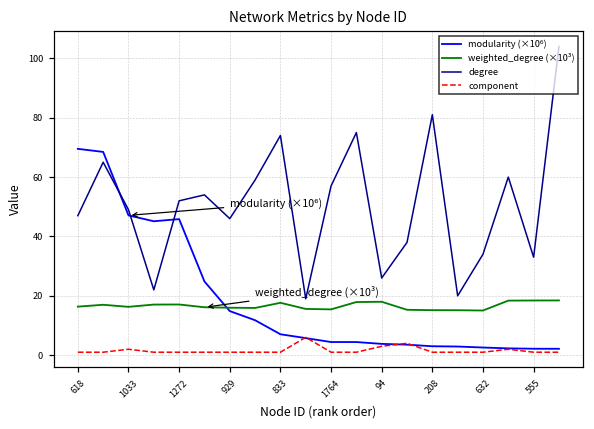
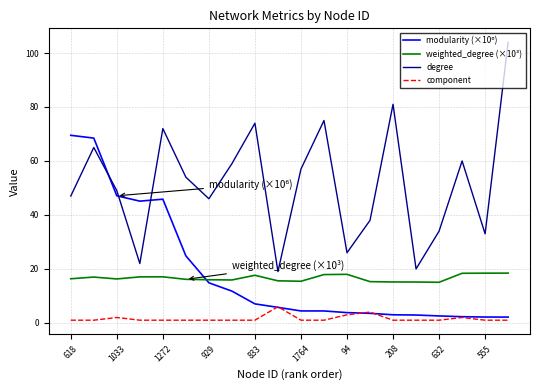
  {
    "modularity (×10⁶)": {
      "618": 70,
      "1033": 47,
      "1272": 46,
      "929": 15,
      "833": 7,
      "1764": 4,
      "208": 3,
      "632": 3,
      "555": 2
    },
    "weighted_degree (×10³)": {
      "618": 16,
      "1033": 16,
      "1272": 17,
      "1764": 15,
      "94": 18,
      "208": 15,
      "632": 15,
      "555": 18
    },
    "degree": {
      "618": 47,
      "1033": 49,
-     "1272": 52,
+     "1272": 72,
      "929": 46,
      "833": 74,
      "1764": 57,
      "94": 26,
      "208": 81,
      "632": 34,
      "555": 33
    },
    "component": {
      "618": 1,
      "1033": 2,
      "1272": 1,
      "929": 1,
      "833": 1,
      "1764": 1,
      "208": 1,
      "632": 1,
      "555": 1
    }
  }
